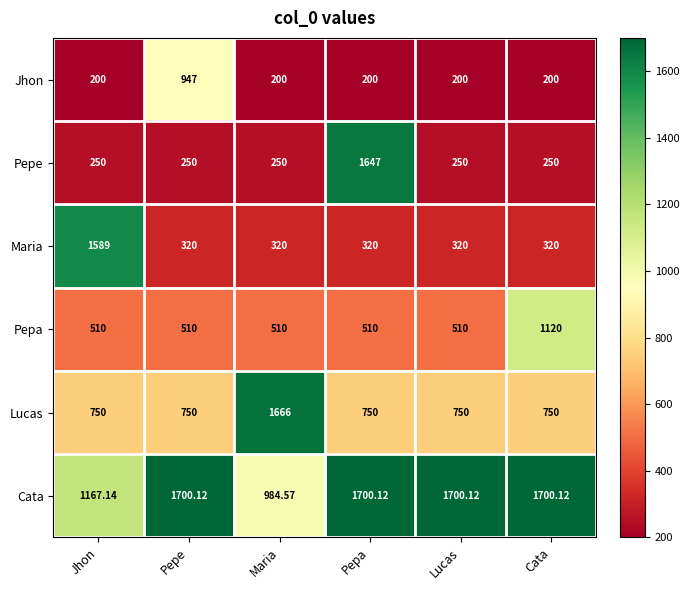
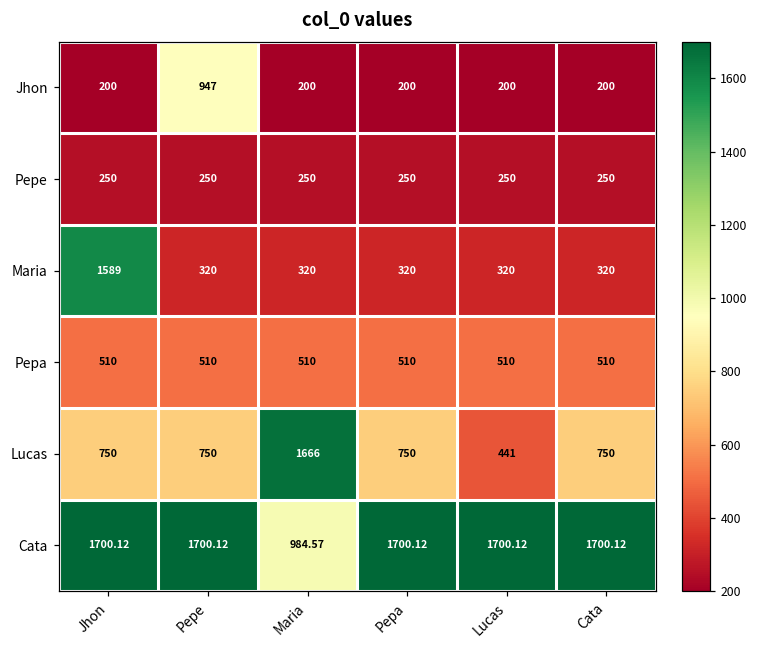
  {
    "Jhon": {
      "Jhon": 200,
      "Pepe": 947,
      "Maria": 200,
      "Pepa": 200,
      "Lucas": 200,
      "Cata": 200
    },
    "Pepe": {
      "Jhon": 250,
      "Pepe": 250,
      "Maria": 250,
-     "Pepa": 1647,
+     "Pepa": 250,
      "Lucas": 250,
      "Cata": 250
    },
    "Maria": {
      "Jhon": 1589,
      "Pepe": 320,
      "Maria": 320,
      "Pepa": 320,
      "Lucas": 320,
      "Cata": 320
    },
    "Pepa": {
      "Jhon": 510,
      "Pepe": 510,
      "Maria": 510,
      "Pepa": 510,
      "Lucas": 510,
-     "Cata": 1120
+     "Cata": 510
    },
    "Lucas": {
      "Jhon": 750,
      "Pepe": 750,
      "Maria": 1666,
      "Pepa": 750,
-     "Lucas": 750,
+     "Lucas": 441,
      "Cata": 750
    },
    "Cata": {
-     "Jhon": 1167.14,
+     "Jhon": 1700.12,
      "Pepe": 1700.12,
      "Maria": 984.57,
      "Pepa": 1700.12,
      "Lucas": 1700.12,
      "Cata": 1700.12
    }
  }
